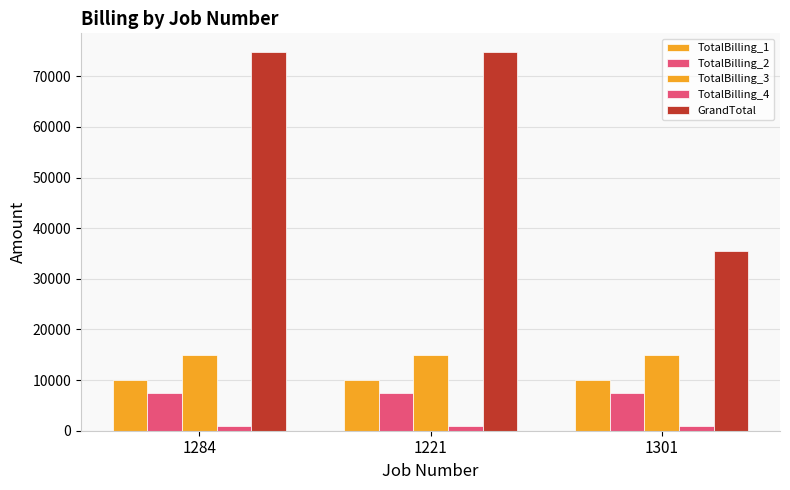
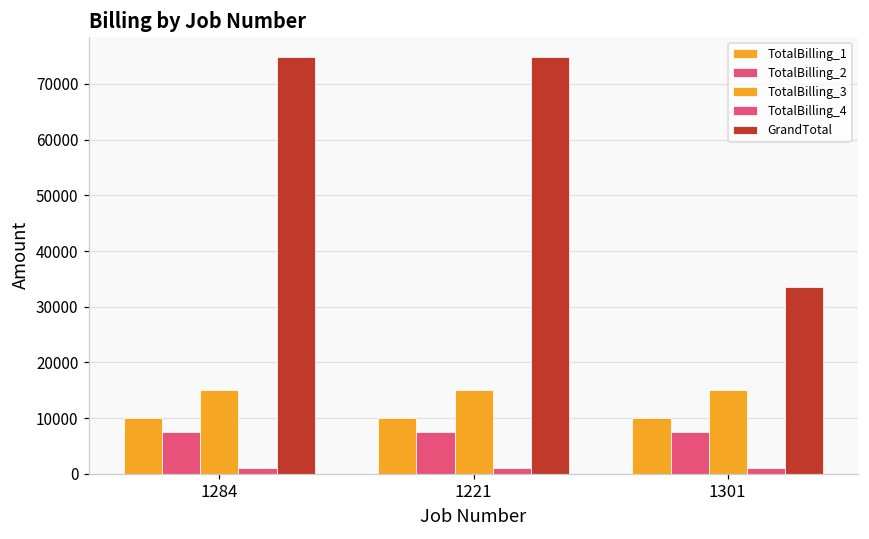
  {
    "GrandTotal": {
      "1284": 75000,
      "1221": 75000,
-     "1301": 35000
+     "1301": 34000
    }
  }
